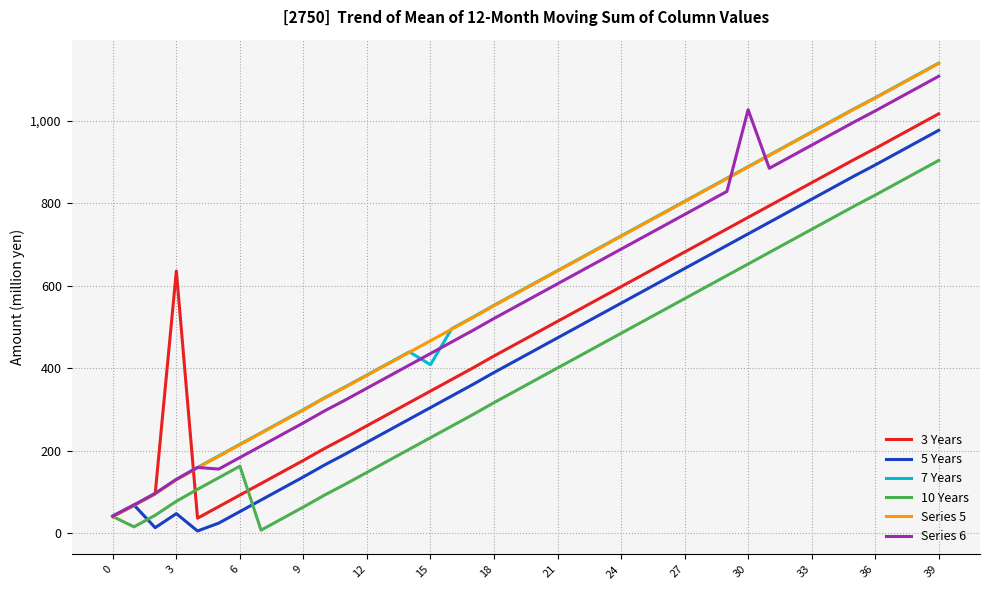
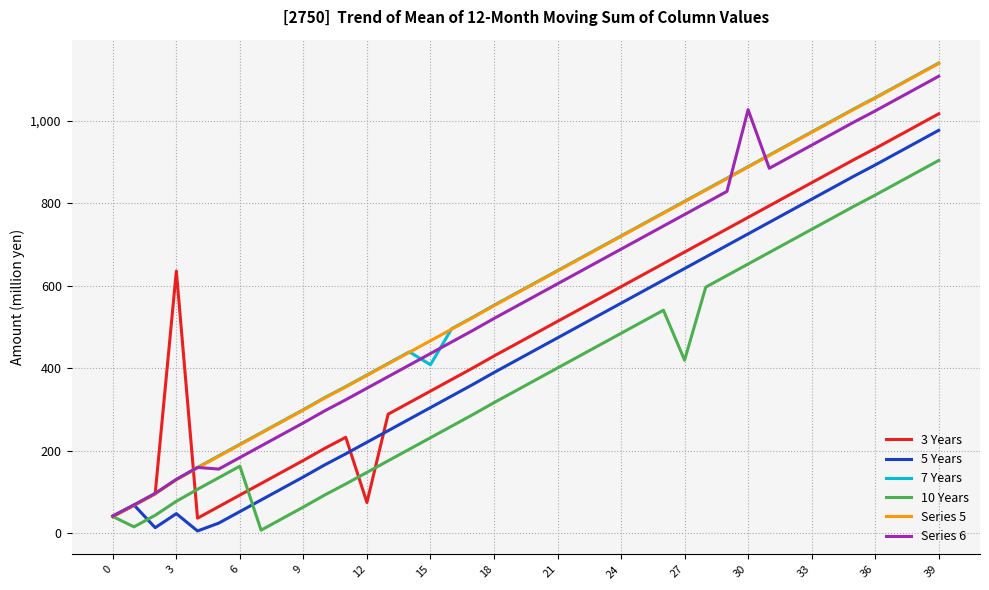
  {
    "3 Years": {
      "3": "640",
      "6": "90",
      "9": "180",
-     "12": "260",
+     "12": "80",
      "15": "350",
      "18": "430",
      "21": "510",
      "24": "600",
      "27": "680",
      "30": "770",
      "33": "850",
      "36": "930",
      "39": "1,020"
    },
    "5 Years": {
      "3": "50",
      "6": "50",
      "9": "140",
      "12": "220",
      "15": "310",
      "18": "390",
      "21": "470",
      "24": "560",
      "27": "640",
      "30": "730",
      "33": "810",
      "36": "890",
      "39": "980"
    },
    "7 Years": {
      "15": "410"
    },
    "10 Years": {
      "3": "80",
      "6": "160",
      "9": "60",
      "12": "150",
      "15": "230",
      "18": "320",
      "21": "400",
      "24": "490",
-     "27": "570",
+     "27": "420",
      "30": "650",
      "33": "740",
      "36": "820",
      "39": "900"
    },
    "Series 5": {
      "15": "470"
    },
    "Series 6": {
      "6": "180",
      "9": "270",
      "12": "350",
      "15": "440",
      "18": "520",
      "21": "610",
      "24": "690",
      "27": "770",
      "30": "1,030",
      "33": "940",
      "36": "1,020",
      "39": "1,110"
    }
  }
